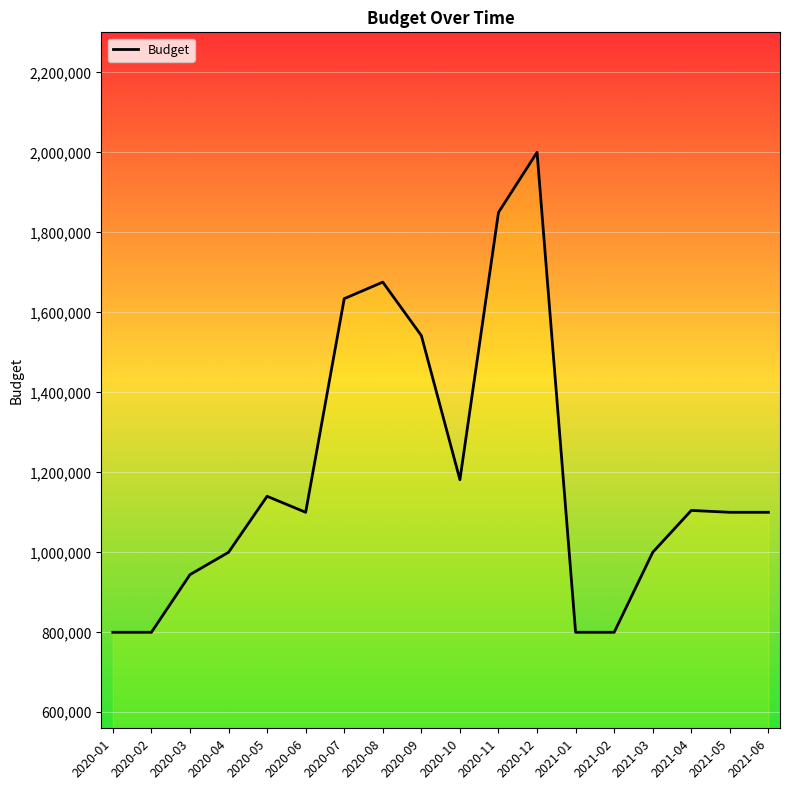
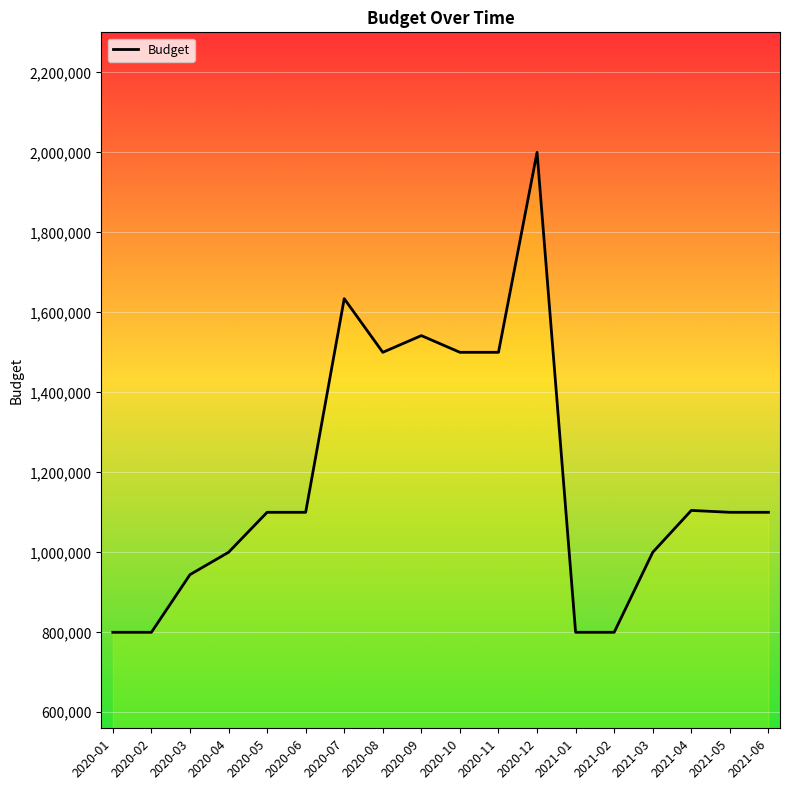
  {
    "2020-01": "800,000",
    "2020-02": "800,000",
    "2020-03": "940,000",
    "2020-04": "1,000,000",
-   "2020-05": "1,140,000",
+   "2020-05": "1,100,000",
    "2020-06": "1,100,000",
    "2020-07": "1,630,000",
-   "2020-08": "1,680,000",
+   "2020-08": "1,500,000",
    "2020-09": "1,540,000",
-   "2020-10": "1,180,000",
-   "2020-11": "1,850,000",
+   "2020-10": "1,500,000",
+   "2020-11": "1,500,000",
    "2020-12": "2,000,000",
    "2021-01": "800,000",
    "2021-02": "800,000",
    "2021-03": "1,000,000",
    "2021-04": "1,100,000",
    "2021-05": "1,100,000",
    "2021-06": "1,100,000"
  }
